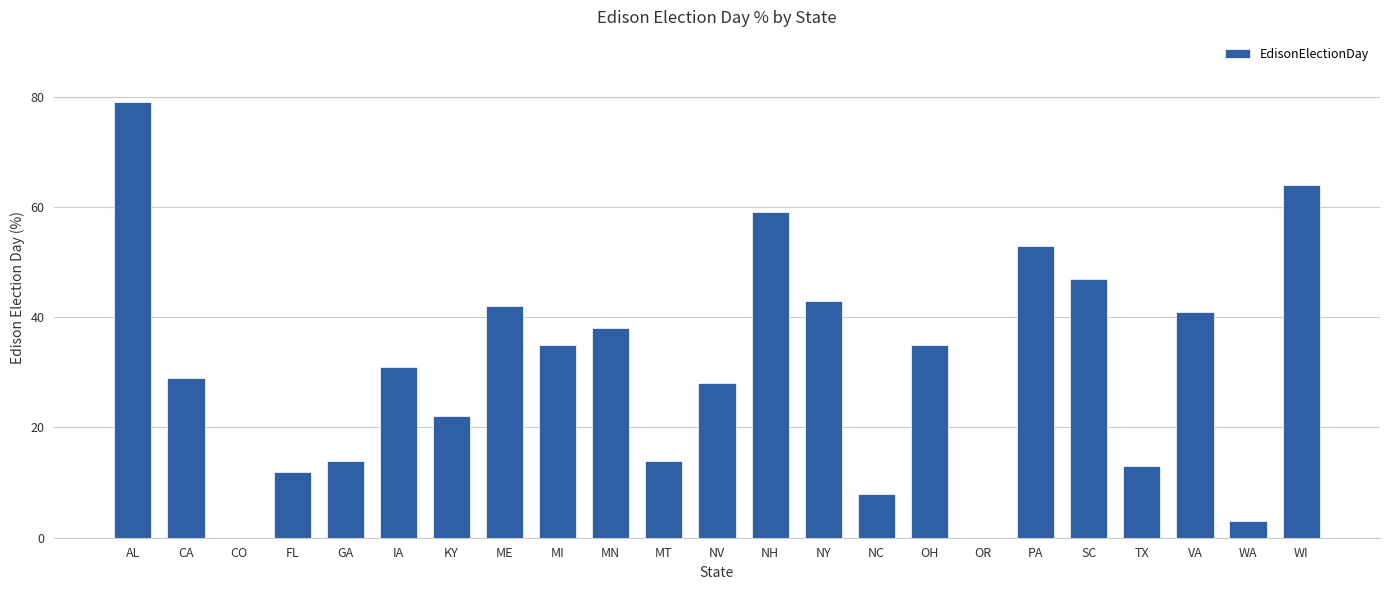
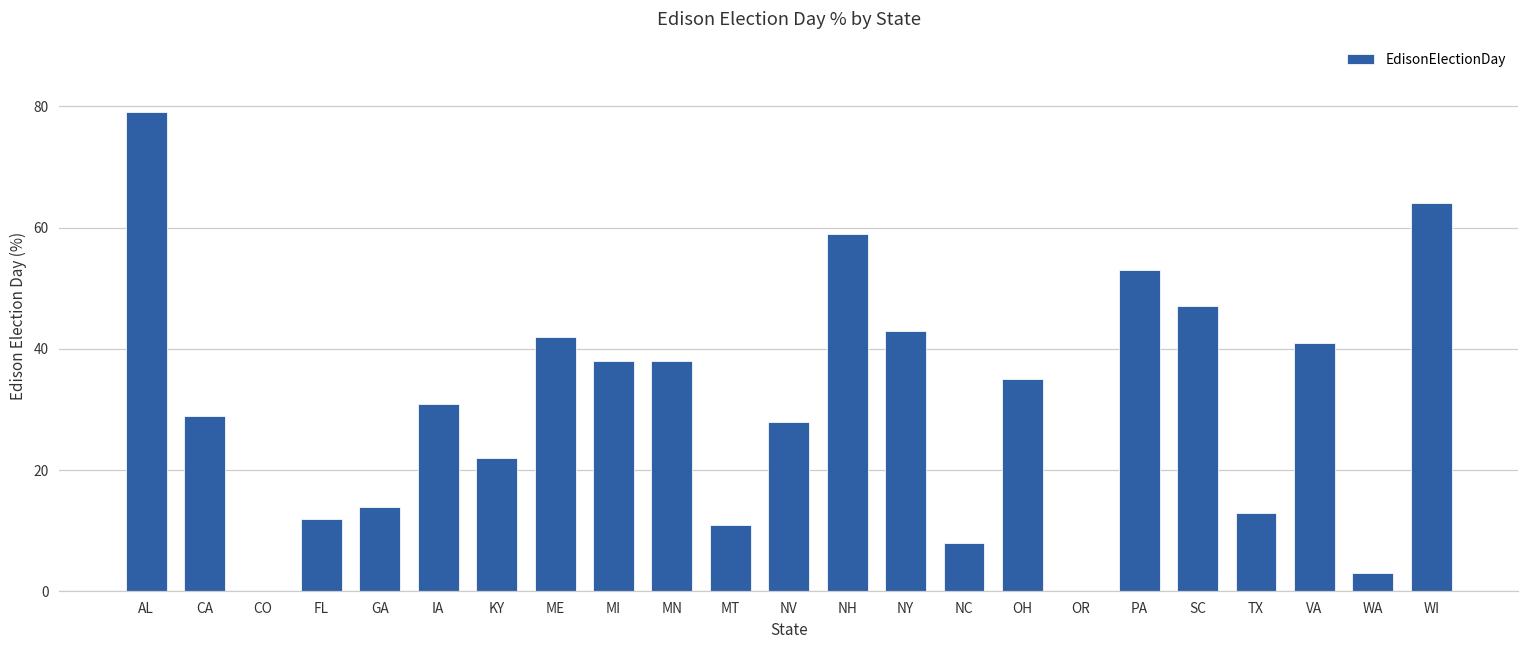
  {
    "AL": 79,
    "CA": 29,
    "CO": 0,
    "FL": 12,
    "GA": 14,
    "IA": 31,
    "KY": 22,
    "ME": 42,
-   "MI": 35,
+   "MI": 38,
    "MN": 38,
-   "MT": 14,
+   "MT": 11,
    "NV": 28,
    "NH": 59,
    "NY": 43,
    "NC": 8,
    "OH": 35,
    "OR": 0,
    "PA": 53,
    "SC": 47,
    "TX": 13,
    "VA": 41,
    "WA": 3,
    "WI": 64
  }
